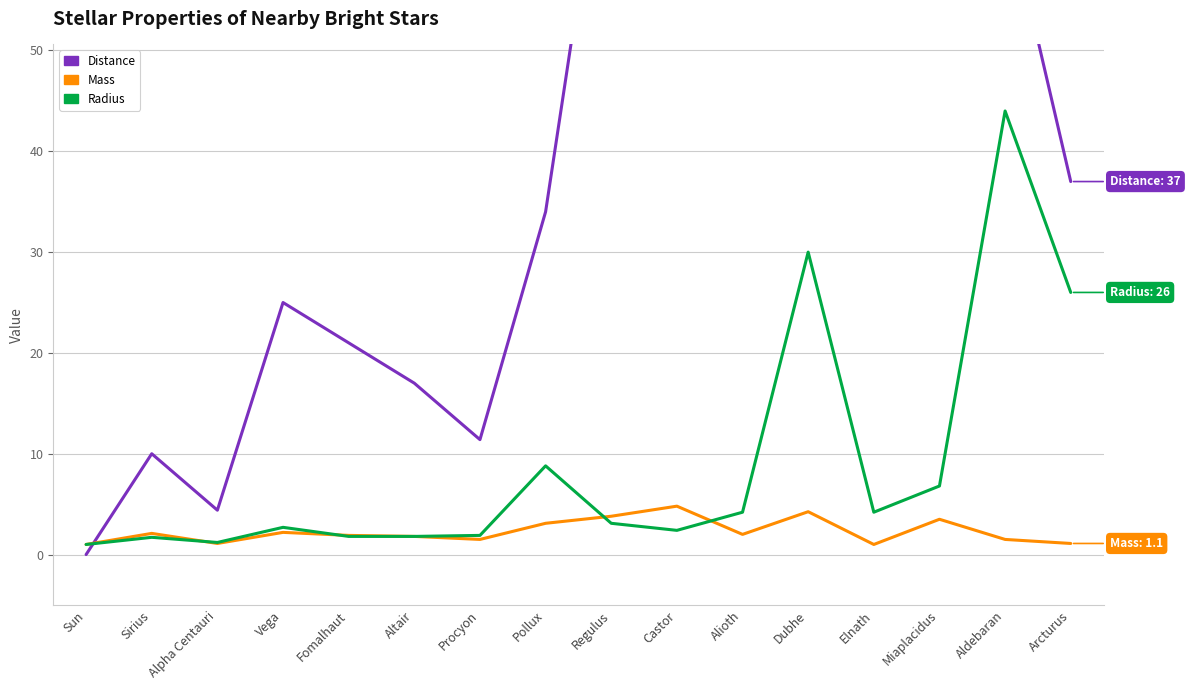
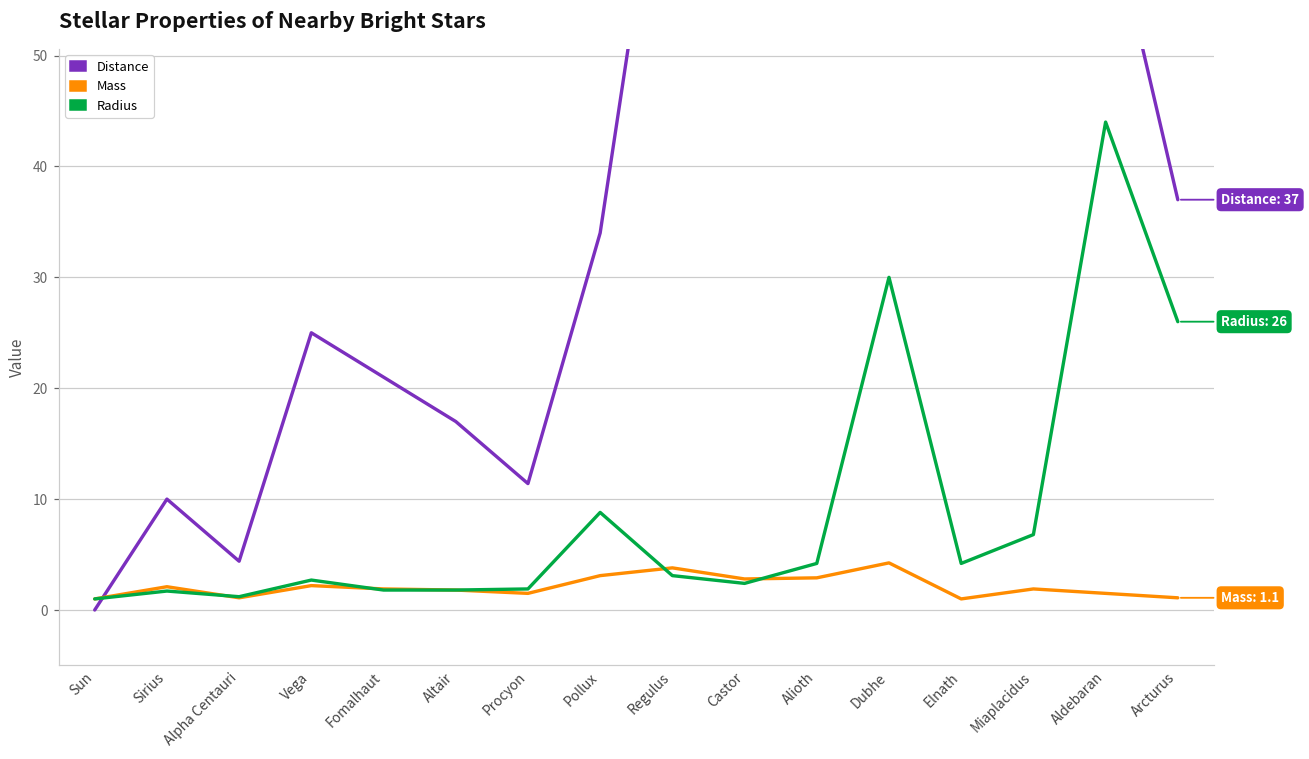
  {
    "Distance": {
      "Sun": 0.0,
      "Sirius": 10.0,
      "Alpha Centauri": 4.4,
      "Vega": 25.0,
      "Fomalhaut": 21.0,
      "Altair": 17.0,
      "Procyon": 11.4,
      "Pollux": 34.0
    },
    "Mass": {
      "Sirius": 2.1,
      "Vega": 2.2,
      "Procyon": 1.5,
      "Pollux": 3.1,
      "Regulus": 3.8,
-     "Castor": 4.8,
-     "Alioth": 2.0,
+     "Castor": 2.8,
+     "Alioth": 2.9,
      "Dubhe": 4.3,
      "Elnath": 1.0,
-     "Miaplacidus": 3.5,
+     "Miaplacidus": 1.9,
      "Aldebaran": 1.5
    },
    "Radius": {
      "Sirius": 1.7,
      "Vega": 2.7,
      "Procyon": 1.9,
      "Pollux": 8.8,
      "Regulus": 3.1,
      "Castor": 2.4,
      "Alioth": 4.2,
      "Dubhe": 30.0,
      "Elnath": 4.2,
      "Miaplacidus": 6.8,
      "Aldebaran": 44.0
    }
  }
